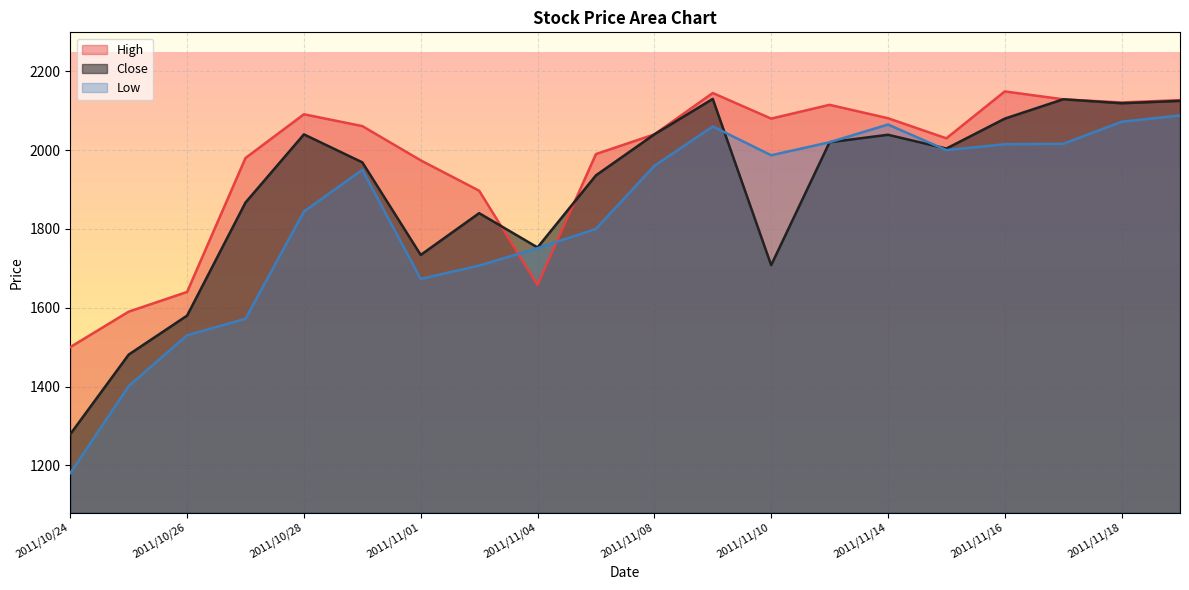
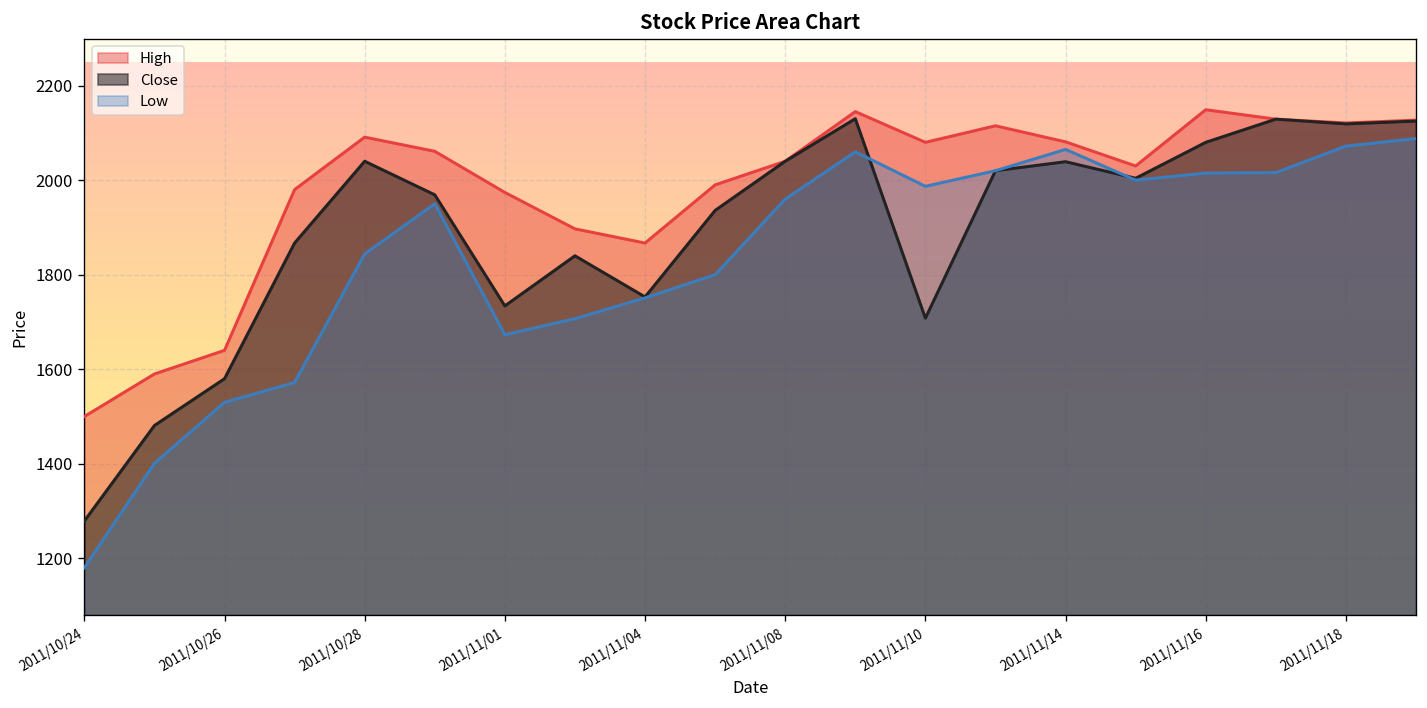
  {
    "High": {
      "2011/10/24": 1500,
      "2011/10/26": 1640,
      "2011/10/28": 2090,
      "2011/11/01": 1970,
-     "2011/11/04": 1660,
+     "2011/11/04": 1870,
      "2011/11/10": 2080,
      "2011/11/14": 2080,
      "2011/11/16": 2150
    },
    "Close": {
      "2011/10/24": 1280,
      "2011/10/26": 1580,
      "2011/10/28": 2040,
      "2011/11/01": 1730,
      "2011/11/10": 1710,
      "2011/11/14": 2040,
      "2011/11/16": 2080
    },
    "Low": {
      "2011/10/24": 1180,
      "2011/10/26": 1530,
      "2011/10/28": 1840,
      "2011/11/01": 1670,
      "2011/11/08": 1960,
      "2011/11/10": 1990,
      "2011/11/14": 2070,
      "2011/11/16": 2020,
      "2011/11/18": 2070
    }
  }
